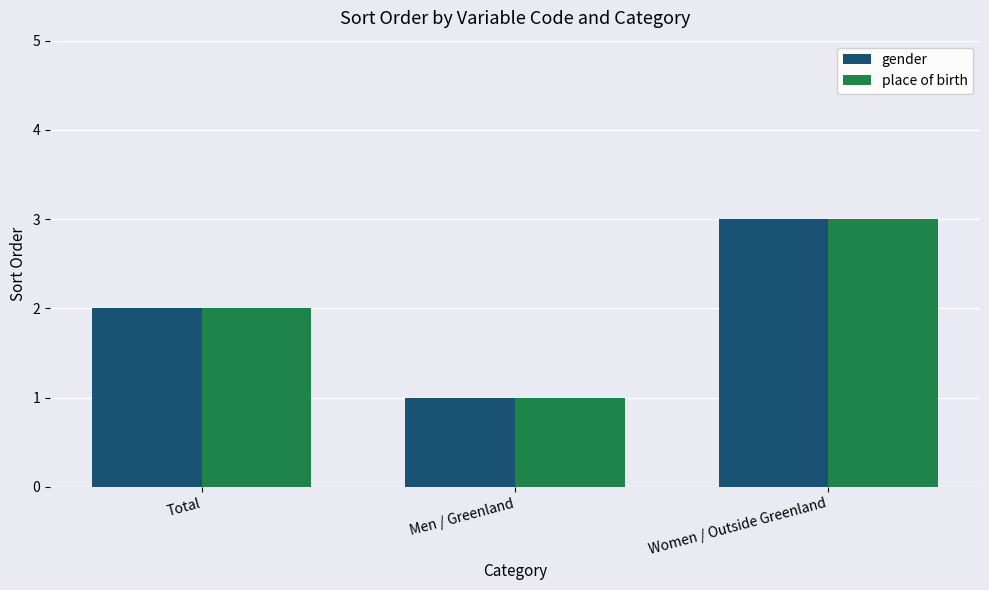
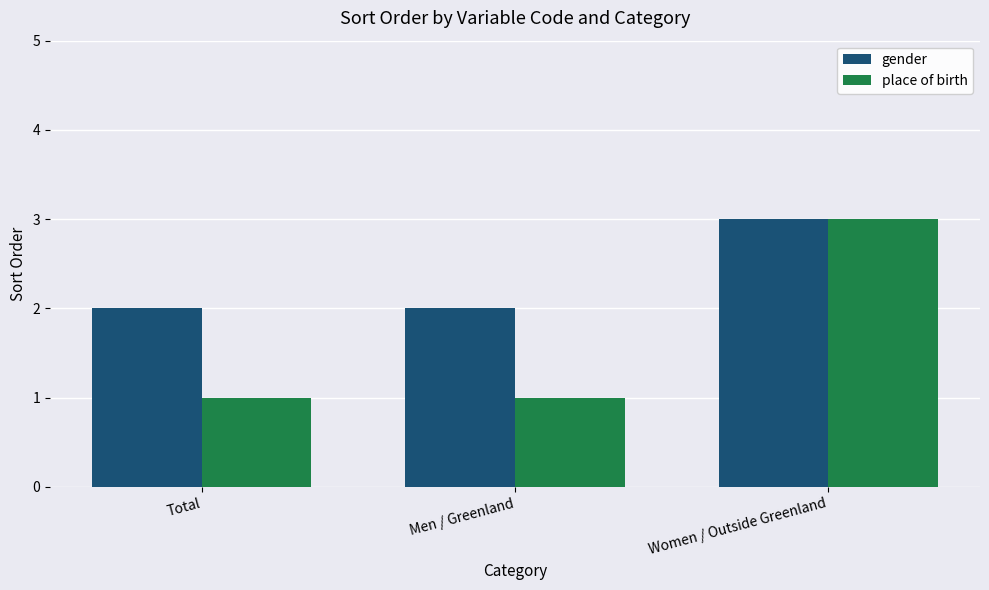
  {
    "gender": {
      "Total": 2,
-     "Men / Greenland": 1,
+     "Men / Greenland": 2,
      "Women / Outside Greenland": 3
    },
    "place of birth": {
-     "Total": 2,
+     "Total": 1,
      "Men / Greenland": 1,
      "Women / Outside Greenland": 3
    }
  }
